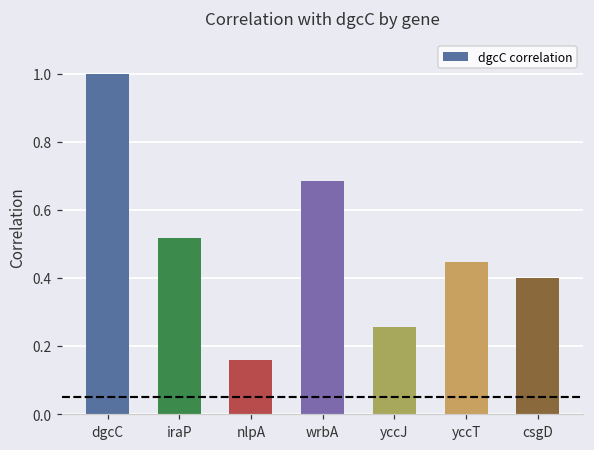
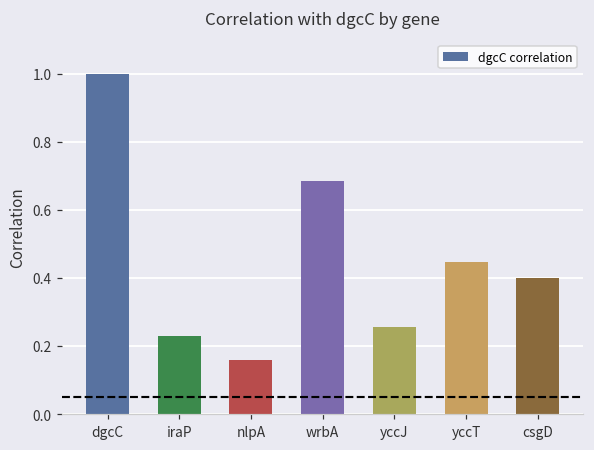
  {
    "dgcC": 1.00,
-   "iraP": 0.52,
+   "iraP": 0.23,
    "nlpA": 0.16,
    "wrbA": 0.68,
    "yccJ": 0.26,
    "yccT": 0.45,
    "csgD": 0.40
  }
